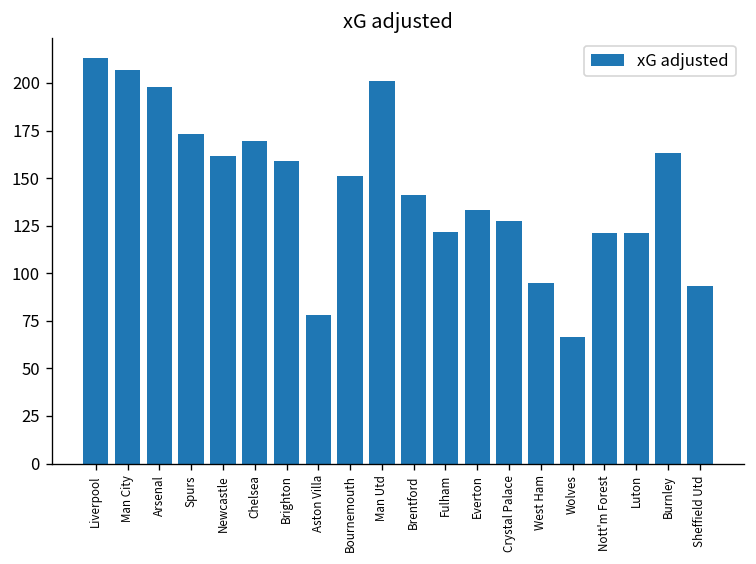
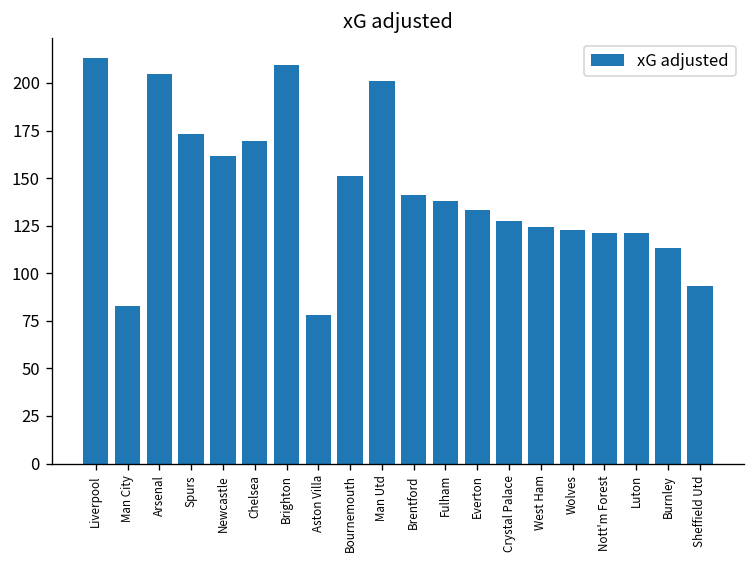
  {
    "Liverpool": 213,
-   "Man City": 207,
-   "Arsenal": 198,
+   "Man City": 83,
+   "Arsenal": 205,
    "Spurs": 173,
    "Newcastle": 161,
    "Chelsea": 169,
-   "Brighton": 159,
+   "Brighton": 209,
    "Aston Villa": 78,
    "Bournemouth": 151,
    "Man Utd": 201,
    "Brentford": 141,
-   "Fulham": 121,
+   "Fulham": 138,
    "Everton": 133,
    "Crystal Palace": 128,
-   "West Ham": 95,
-   "Wolves": 66,
+   "West Ham": 124,
+   "Wolves": 123,
    "Nott'm Forest": 121,
    "Luton": 121,
-   "Burnley": 163,
+   "Burnley": 113,
    "Sheffield Utd": 93
  }
